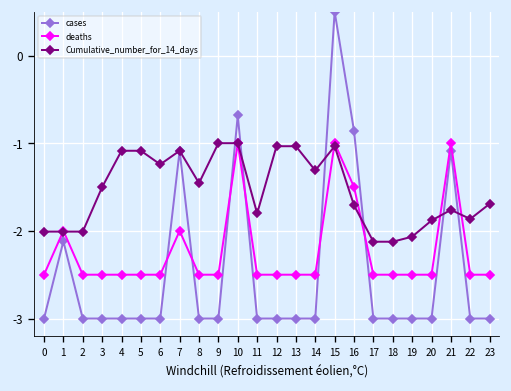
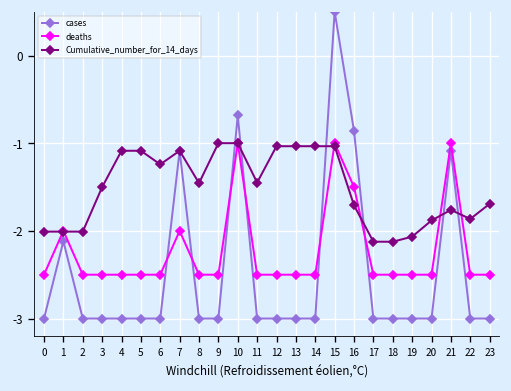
  {
    "cases": {
      "0": -3.0,
      "1": -2.1,
      "2": -3.0,
      "3": -3.0,
      "4": -3.0,
      "5": -3.0,
      "6": -3.0,
      "8": -3.0,
      "9": -3.0,
      "10": -0.7,
      "11": -3.0,
      "12": -3.0,
      "13": -3.0,
      "14": -3.0,
      "15": 0.5,
      "16": -0.9,
      "17": -3.0,
      "18": -3.0,
      "19": -3.0,
      "20": -3.0,
      "21": -1.1,
      "22": -3.0,
      "23": -3.0
    },
    "deaths": {
      "0": -2.5,
      "2": -2.5,
      "3": -2.5,
      "4": -2.5,
      "5": -2.5,
      "6": -2.5,
      "7": -2.0,
      "8": -2.5,
      "9": -2.5,
      "11": -2.5,
      "12": -2.5,
      "13": -2.5,
      "14": -2.5,
      "16": -1.5,
      "17": -2.5,
      "18": -2.5,
      "19": -2.5,
      "20": -2.5,
      "21": -1.0,
      "22": -2.5,
      "23": -2.5
    },
    "Cumulative_number_for_14_days": {
      "0": -2.0,
      "2": -2.0,
      "3": -1.5,
      "4": -1.1,
      "5": -1.1,
      "6": -1.2,
      "8": -1.5,
      "9": -1.0,
-     "11": -1.8,
+     "11": -1.4,
      "12": -1.0,
      "13": -1.0,
-     "14": -1.3,
+     "14": -1.0,
      "16": -1.7,
      "17": -2.1,
      "18": -2.1,
      "19": -2.1,
      "20": -1.9,
      "21": -1.8,
      "22": -1.9,
      "23": -1.7
    }
  }
